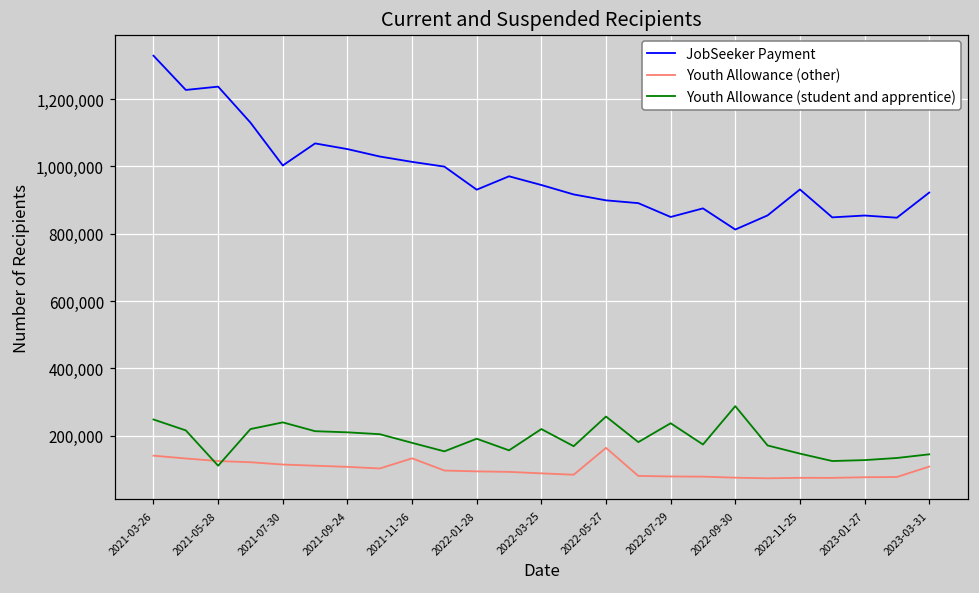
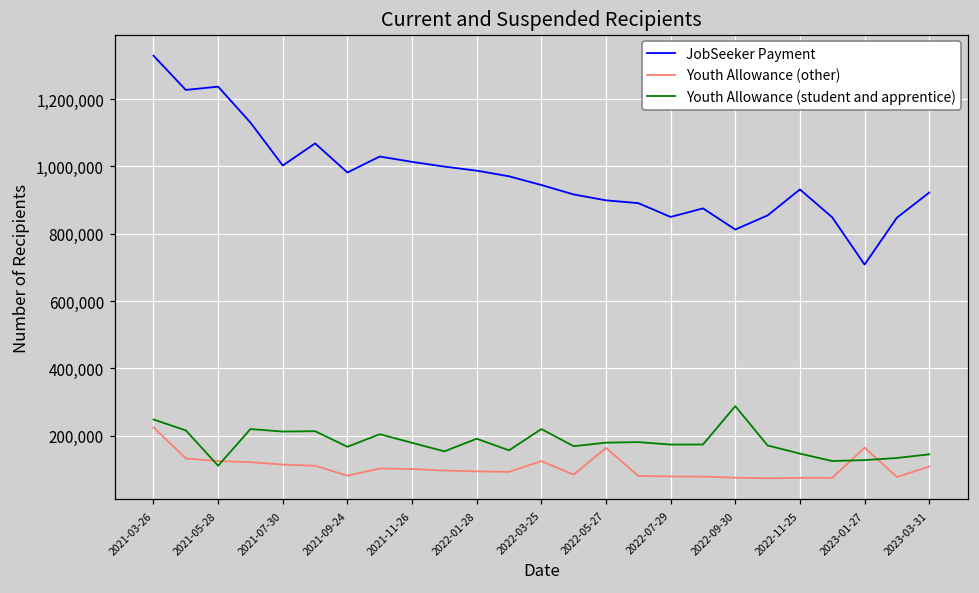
  {
    "JobSeeker Payment": {
      "2021-03-26": "1,330,000",
      "2021-05-28": "1,240,000",
      "2021-07-30": "1,000,000",
-     "2021-09-24": "1,050,000",
+     "2021-09-24": "980,000",
      "2021-11-26": "1,010,000",
-     "2022-01-28": "930,000",
+     "2022-01-28": "990,000",
      "2022-03-25": "940,000",
      "2022-05-27": "900,000",
      "2022-07-29": "850,000",
      "2022-09-30": "810,000",
      "2022-11-25": "930,000",
-     "2023-01-27": "850,000",
+     "2023-01-27": "710,000",
      "2023-03-31": "920,000"
    },
    "Youth Allowance (other)": {
-     "2021-03-26": "140,000",
+     "2021-03-26": "220,000",
      "2021-05-28": "120,000",
      "2021-07-30": "110,000",
-     "2021-09-24": "110,000",
-     "2021-11-26": "130,000",
+     "2021-09-24": "80,000",
+     "2021-11-26": "100,000",
      "2022-01-28": "90,000",
-     "2022-03-25": "90,000",
+     "2022-03-25": "120,000",
      "2022-05-27": "160,000",
      "2022-07-29": "80,000",
      "2022-09-30": "80,000",
      "2022-11-25": "70,000",
-     "2023-01-27": "80,000",
+     "2023-01-27": "160,000",
      "2023-03-31": "110,000"
    },
    "Youth Allowance (student and apprentice)": {
      "2021-03-26": "250,000",
      "2021-05-28": "110,000",
-     "2021-07-30": "240,000",
-     "2021-09-24": "210,000",
+     "2021-07-30": "210,000",
+     "2021-09-24": "170,000",
      "2021-11-26": "180,000",
      "2022-01-28": "190,000",
      "2022-03-25": "220,000",
-     "2022-05-27": "260,000",
-     "2022-07-29": "240,000",
+     "2022-05-27": "180,000",
+     "2022-07-29": "170,000",
      "2022-09-30": "290,000",
      "2022-11-25": "150,000",
      "2023-01-27": "130,000",
      "2023-03-31": "140,000"
    }
  }
